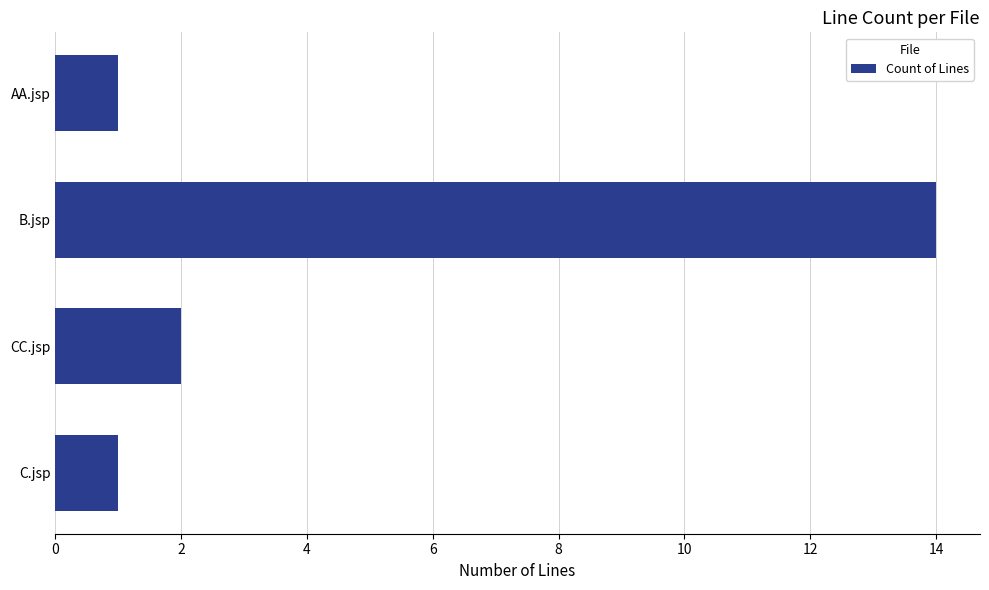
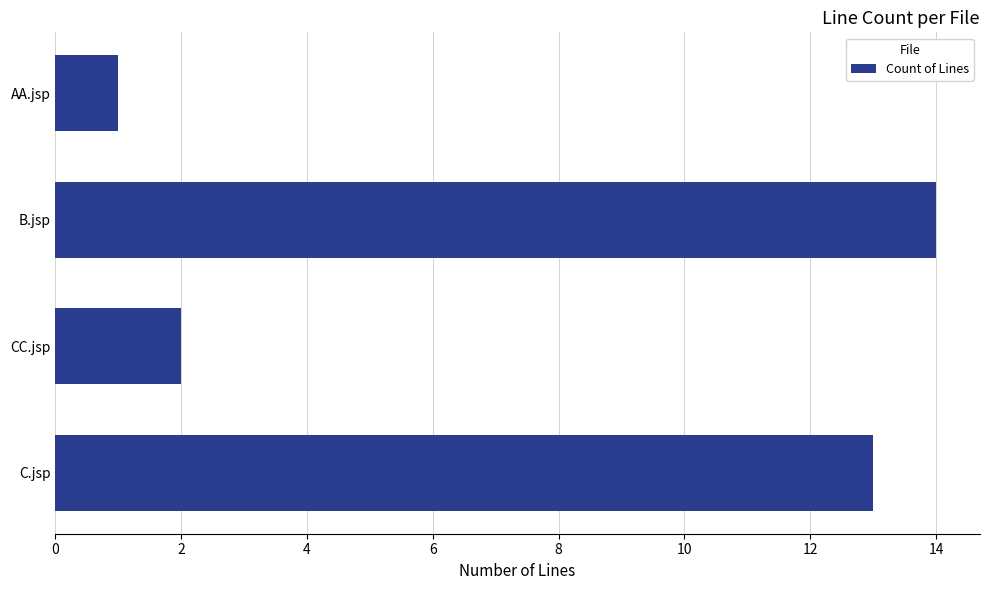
  {
    "AA.jsp": 1,
    "B.jsp": 14,
    "CC.jsp": 2,
-   "C.jsp": 1
+   "C.jsp": 13
  }
